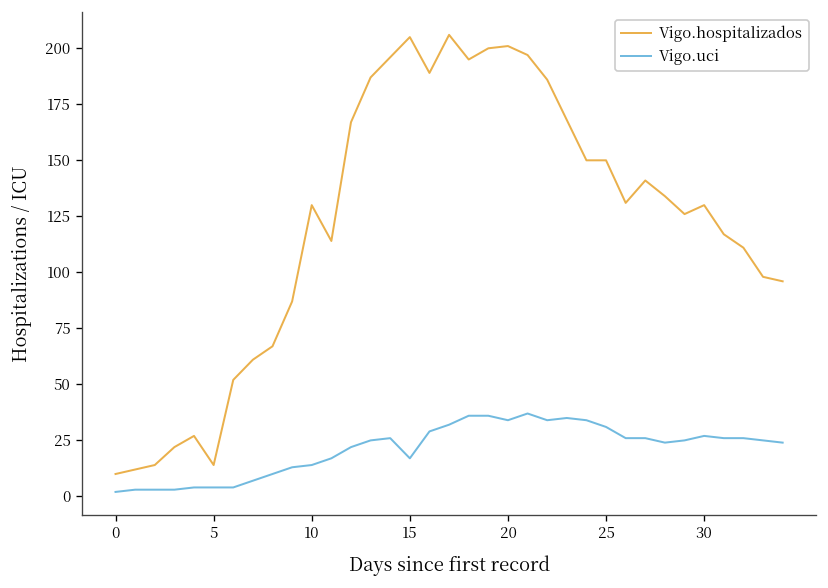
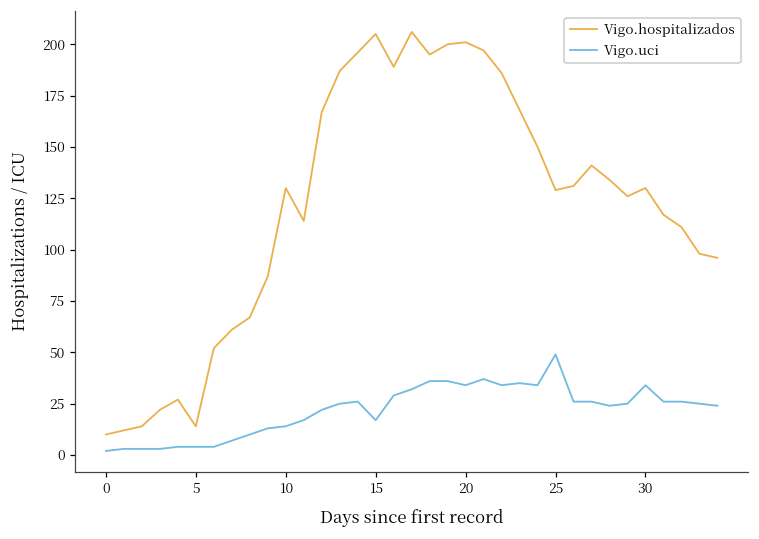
  {
    "Vigo.hospitalizados": {
      "0": 10,
      "5": 14,
      "10": 130,
      "15": 205,
      "20": 201,
-     "25": 150,
+     "25": 129,
      "30": 130
    },
    "Vigo.uci": {
      "0": 2,
      "5": 4,
      "10": 14,
      "15": 17,
      "20": 34,
-     "25": 31,
-     "30": 27
+     "25": 49,
+     "30": 34
    }
  }
